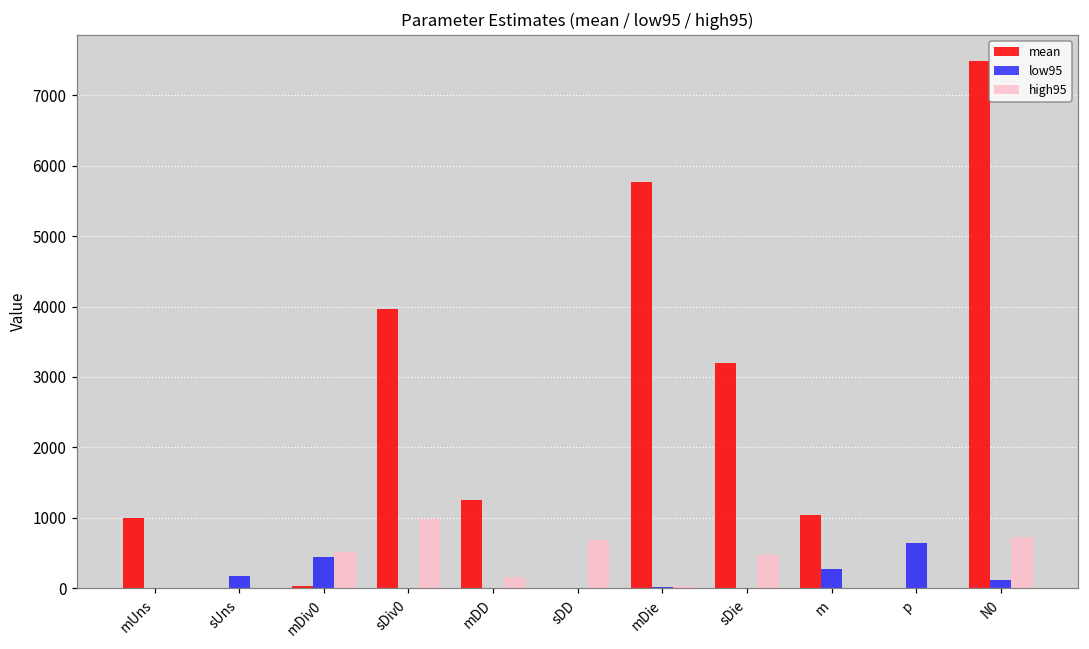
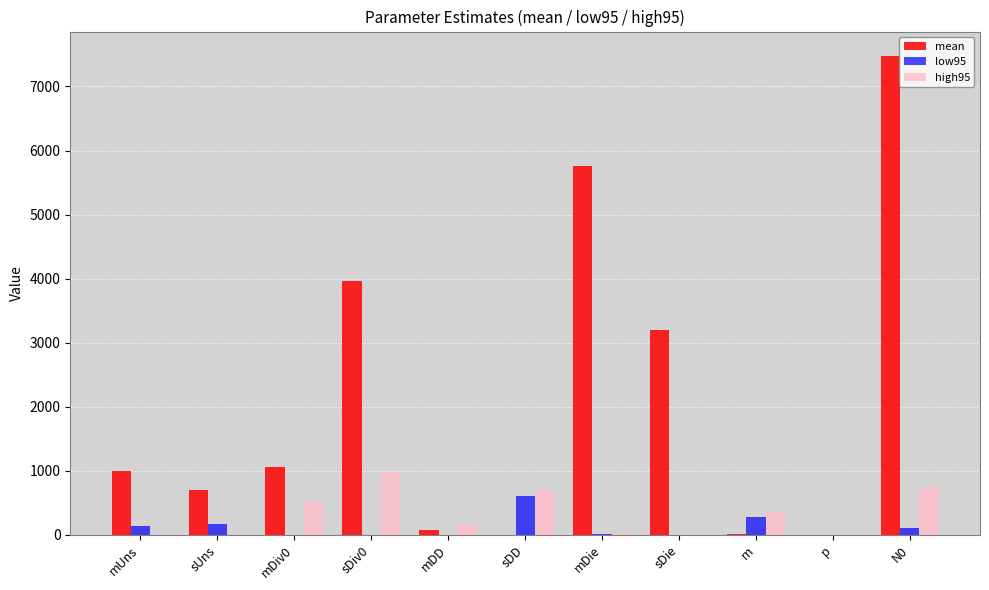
  {
    "mean": {
      "mUns": 1000,
-     "sUns": 0,
-     "mDiv0": 0,
+     "sUns": 700,
+     "mDiv0": 1100,
      "sDiv0": 4000,
-     "mDD": 1200,
+     "mDD": 100,
      "mDie": 5800,
      "sDie": 3200,
-     "m": 1000,
+     "m": 0,
      "N0": 7500
    },
    "low95": {
-     "mUns": 0,
+     "mUns": 100,
      "sUns": 200,
-     "mDiv0": 400,
-     "sDD": 0,
+     "mDiv0": 0,
+     "sDD": 600,
      "m": 300,
-     "p": 600,
+     "p": 0,
      "N0": 100
    },
    "high95": {
      "mUns": 0,
      "mDiv0": 500,
      "sDiv0": 1000,
      "mDD": 200,
      "sDD": 700,
-     "sDie": 500,
-     "m": 0,
+     "sDie": 0,
+     "m": 300,
      "p": 0,
      "N0": 700
    }
  }
